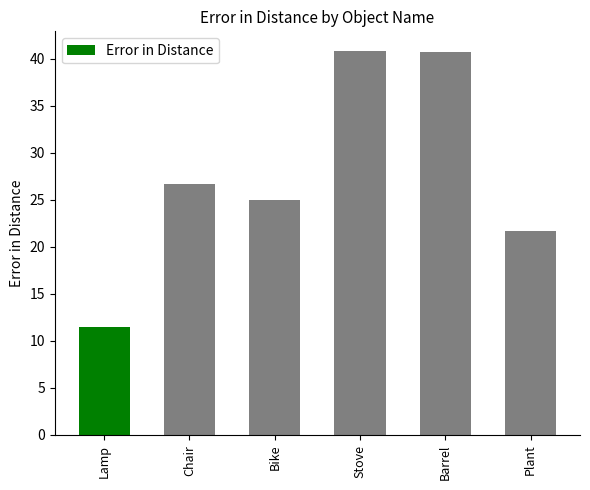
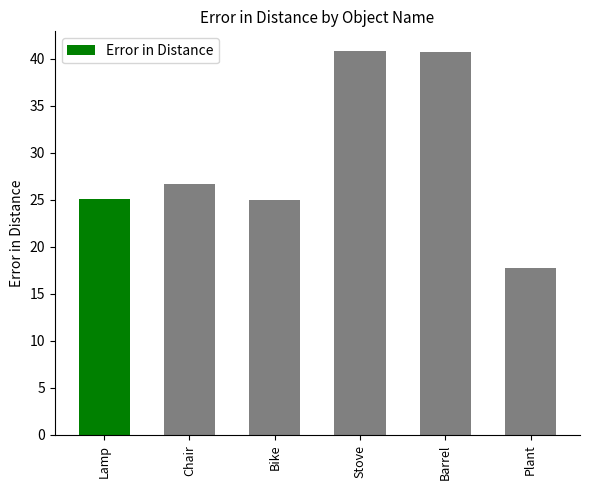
  {
-   "Lamp": 11,
+   "Lamp": 25,
    "Chair": 27,
    "Bike": 25,
    "Stove": 41,
    "Barrel": 41,
-   "Plant": 22
+   "Plant": 18
  }
